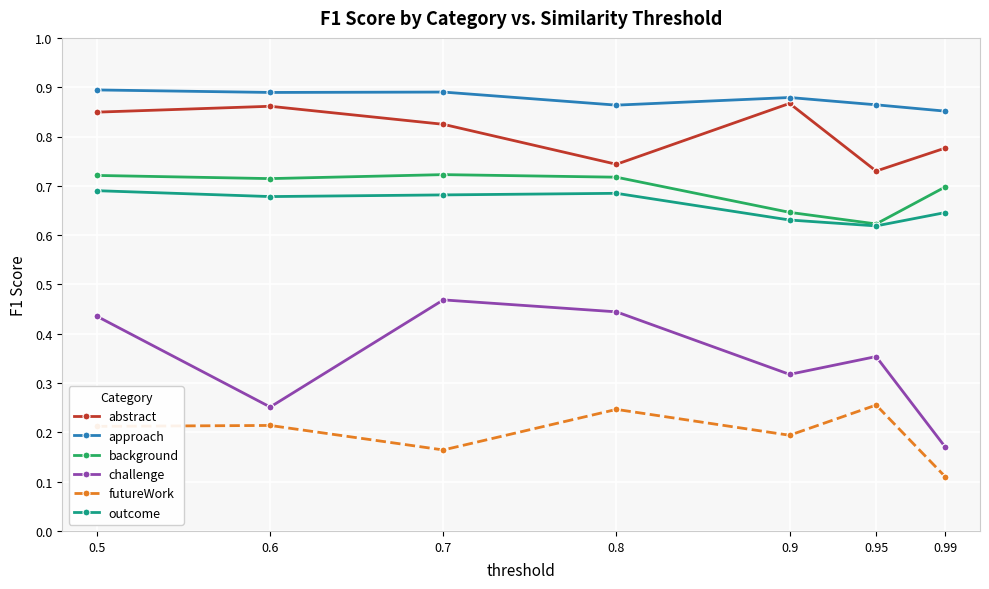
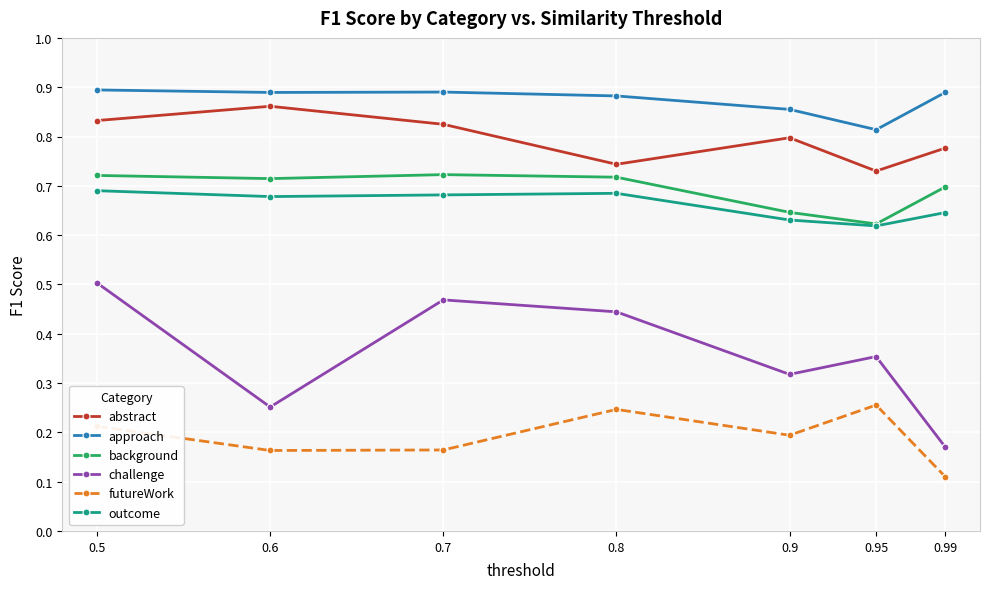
  {
    "abstract": {
-     "0.5": 0.85,
+     "0.5": 0.83,
      "0.6": 0.86,
      "0.7": 0.82,
      "0.8": 0.74,
-     "0.9": 0.87,
+     "0.9": 0.80,
      "0.95": 0.73,
      "0.99": 0.78
    },
    "approach": {
      "0.5": 0.89,
      "0.6": 0.89,
      "0.7": 0.89,
-     "0.8": 0.86,
-     "0.9": 0.88,
-     "0.95": 0.86,
-     "0.99": 0.85
+     "0.8": 0.88,
+     "0.9": 0.85,
+     "0.95": 0.81,
+     "0.99": 0.89
    },
    "challenge": {
-     "0.5": 0.44,
+     "0.5": 0.50,
      "0.6": 0.25,
      "0.7": 0.47,
      "0.8": 0.44,
      "0.9": 0.32,
      "0.95": 0.35,
      "0.99": 0.17
    },
    "futureWork": {
-     "0.6": 0.21,
+     "0.6": 0.16,
      "0.7": 0.16,
      "0.8": 0.25,
      "0.9": 0.19,
      "0.95": 0.26,
      "0.99": 0.11
    }
  }
